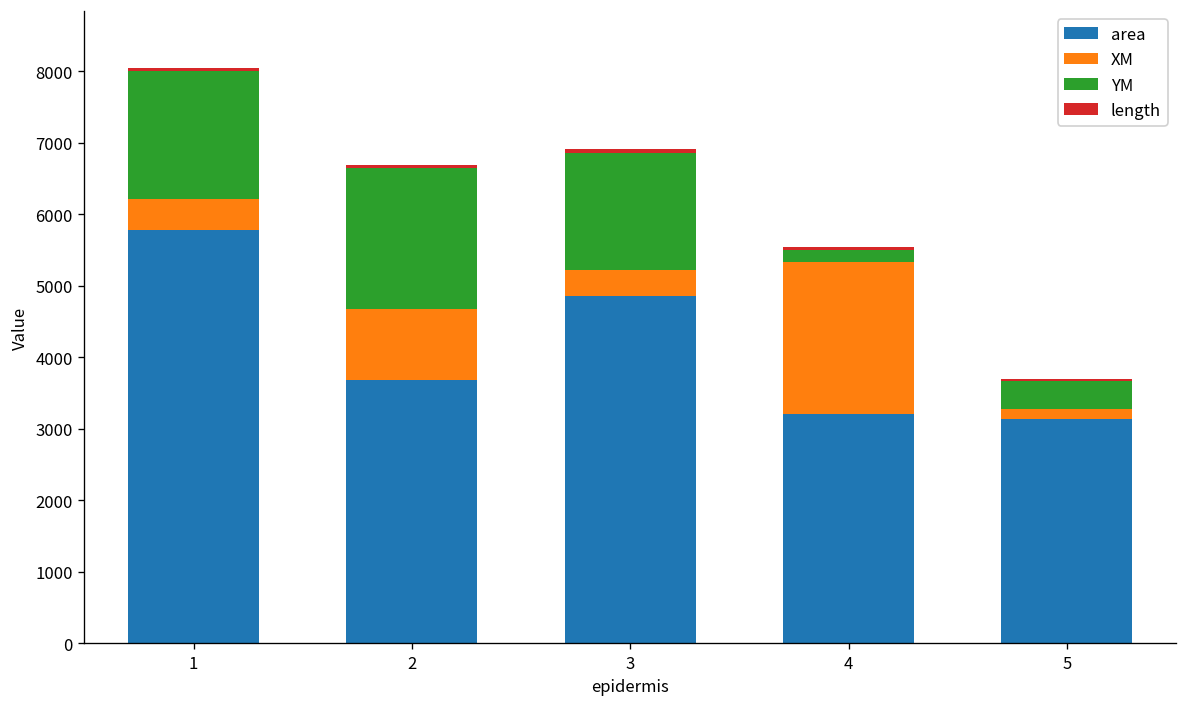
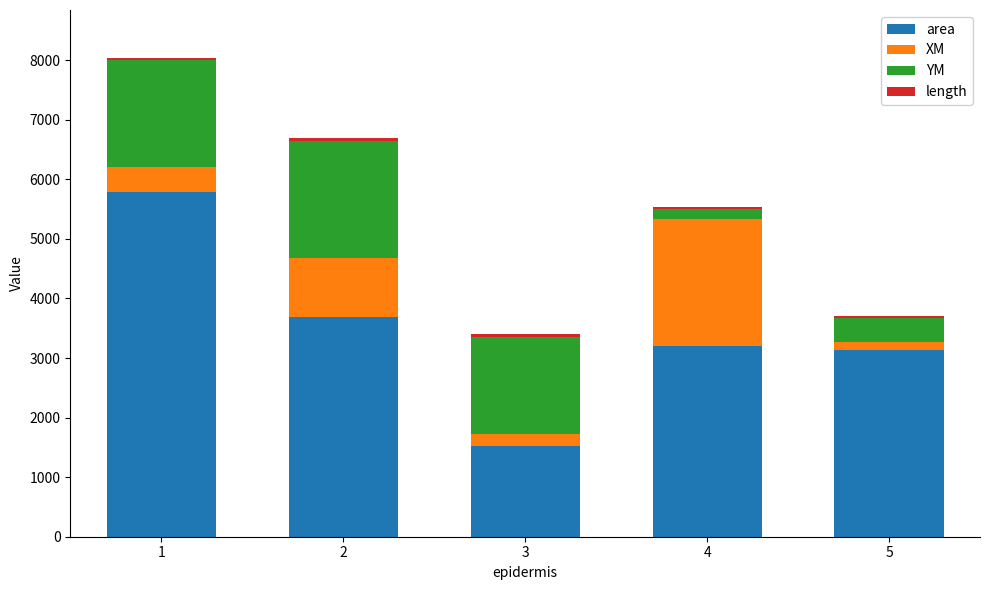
  {
    "area": {
      "1": 5800,
      "2": 3700,
-     "3": 4900,
+     "3": 1500,
      "4": 3200,
      "5": 3100
    },
    "XM": {
      "1": 400,
      "2": 1000,
-     "3": 400,
+     "3": 200,
      "4": 2100,
      "5": 100
    },
    "YM": {
      "1": 1800,
      "2": 2000,
      "3": 1600,
      "4": 200,
      "5": 400
    },
    "length": {
      "3": 100
    }
  }
